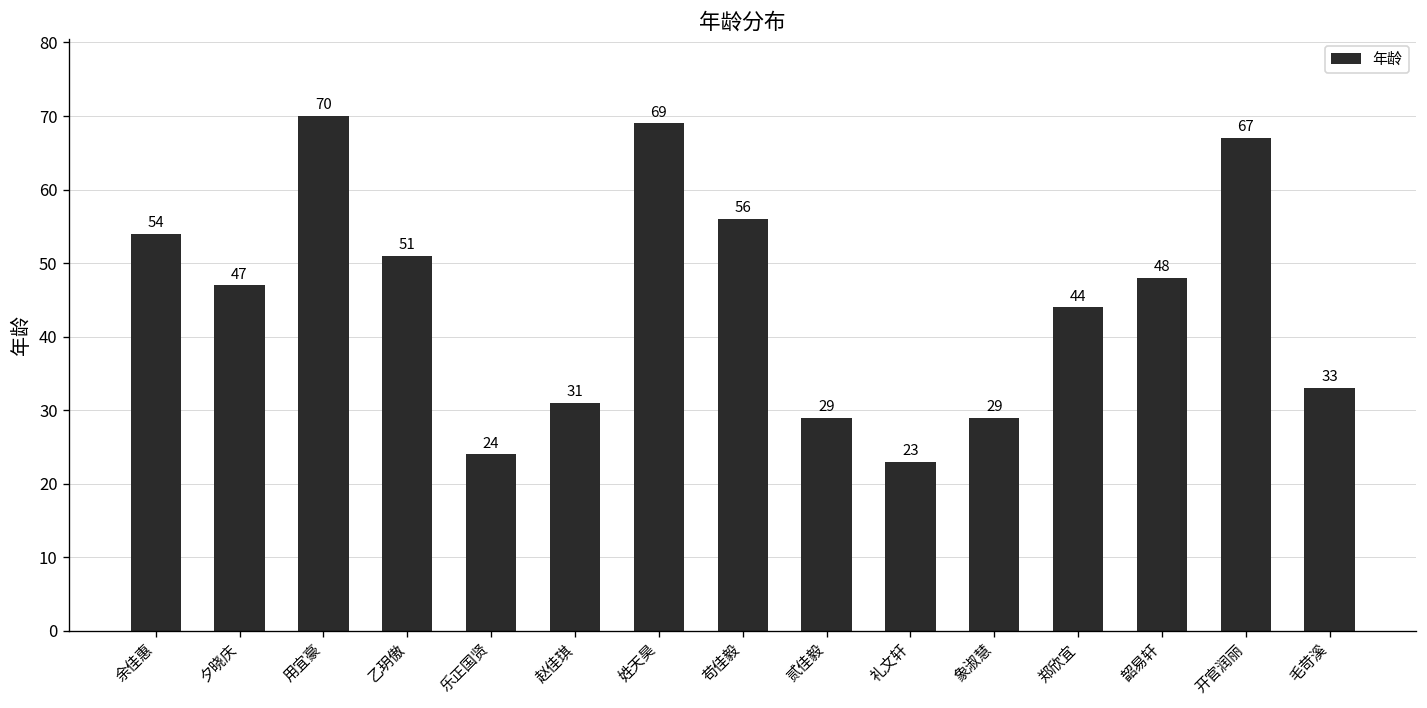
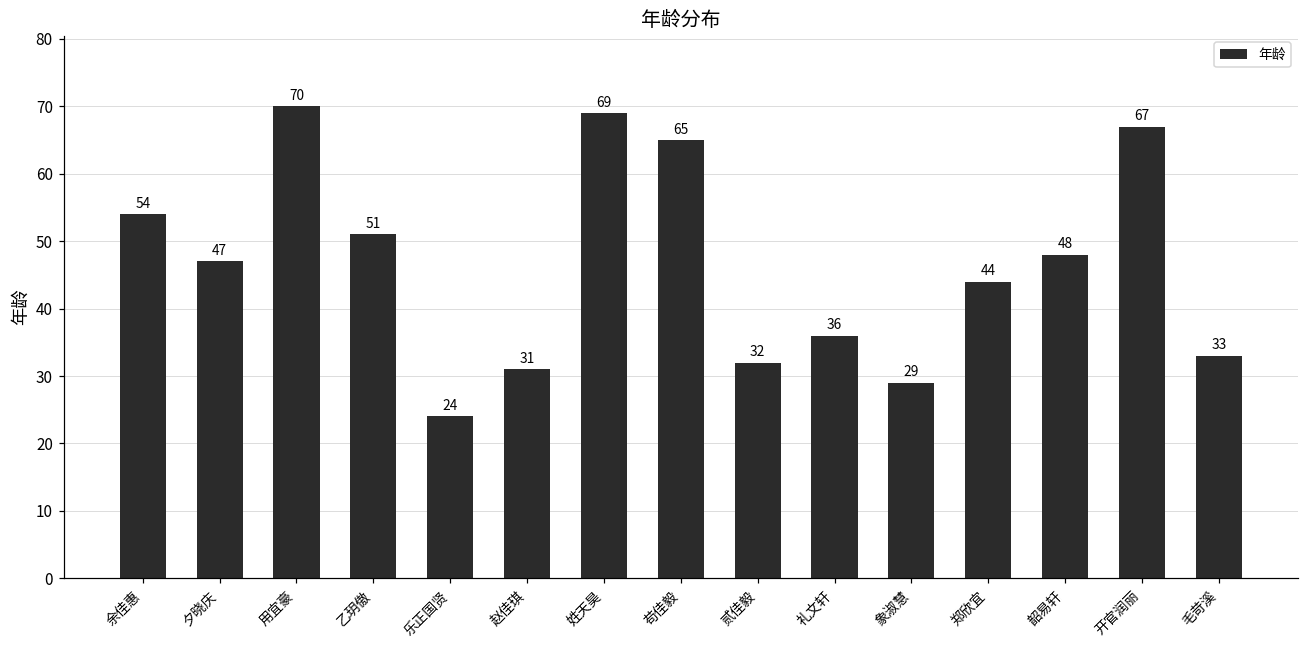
  {
    "余佳惠": 54,
    "夕晓庆": 47,
    "用宜豪": 70,
    "乙玥傲": 51,
    "乐正国贤": 24,
    "赵佳琪": 31,
    "姓天昊": 69,
-   "苟佳毅": 56,
-   "贰佳毅": 29,
-   "礼文轩": 23,
+   "苟佳毅": 65,
+   "贰佳毅": 32,
+   "礼文轩": 36,
    "象淑慧": 29,
    "郑欣宜": 44,
    "韶易轩": 48,
    "开官润丽": 67,
    "毛苛溪": 33
  }
